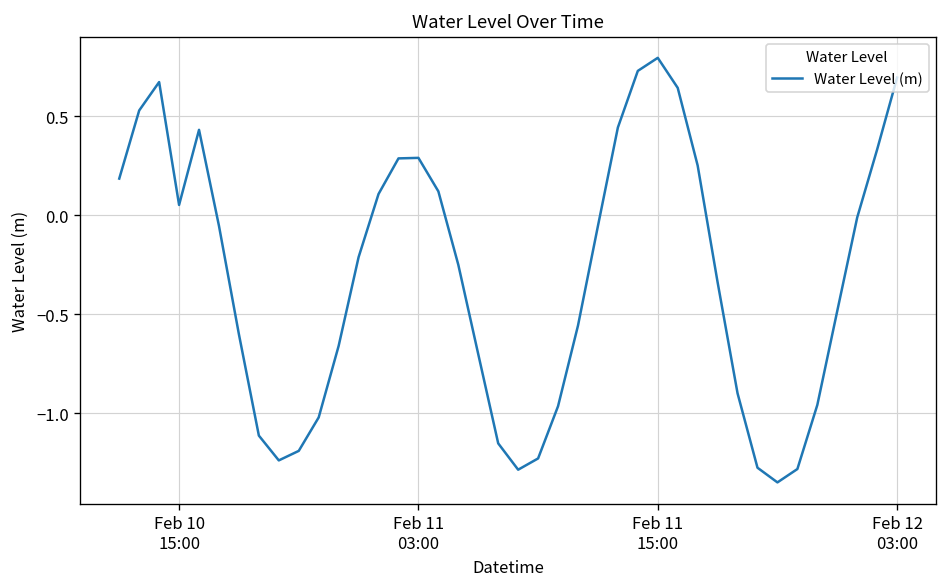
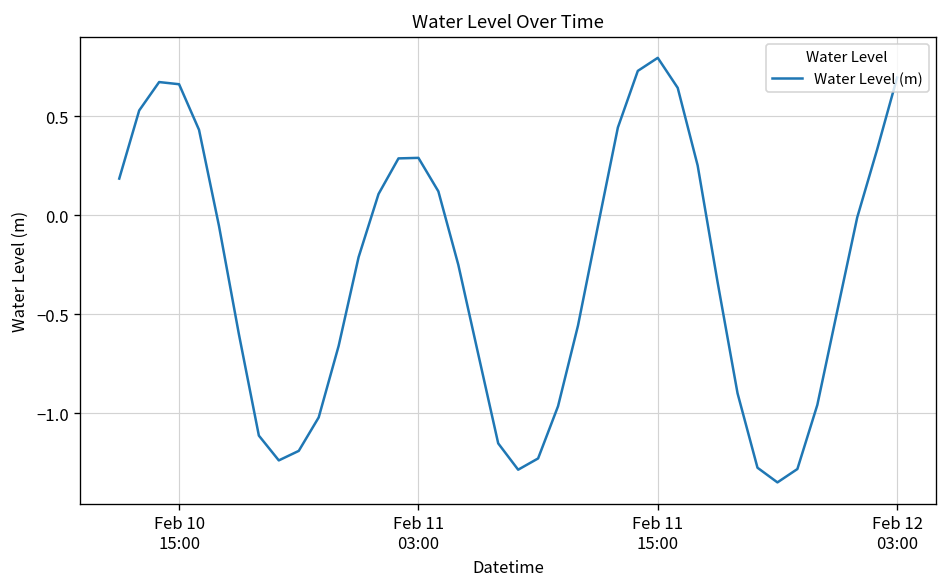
  {
-   "Feb 10 15:00": 0.05,
+   "Feb 10 15:00": 0.66,
    "Feb 11 03:00": 0.29,
    "Feb 11 15:00": 0.79
  }
